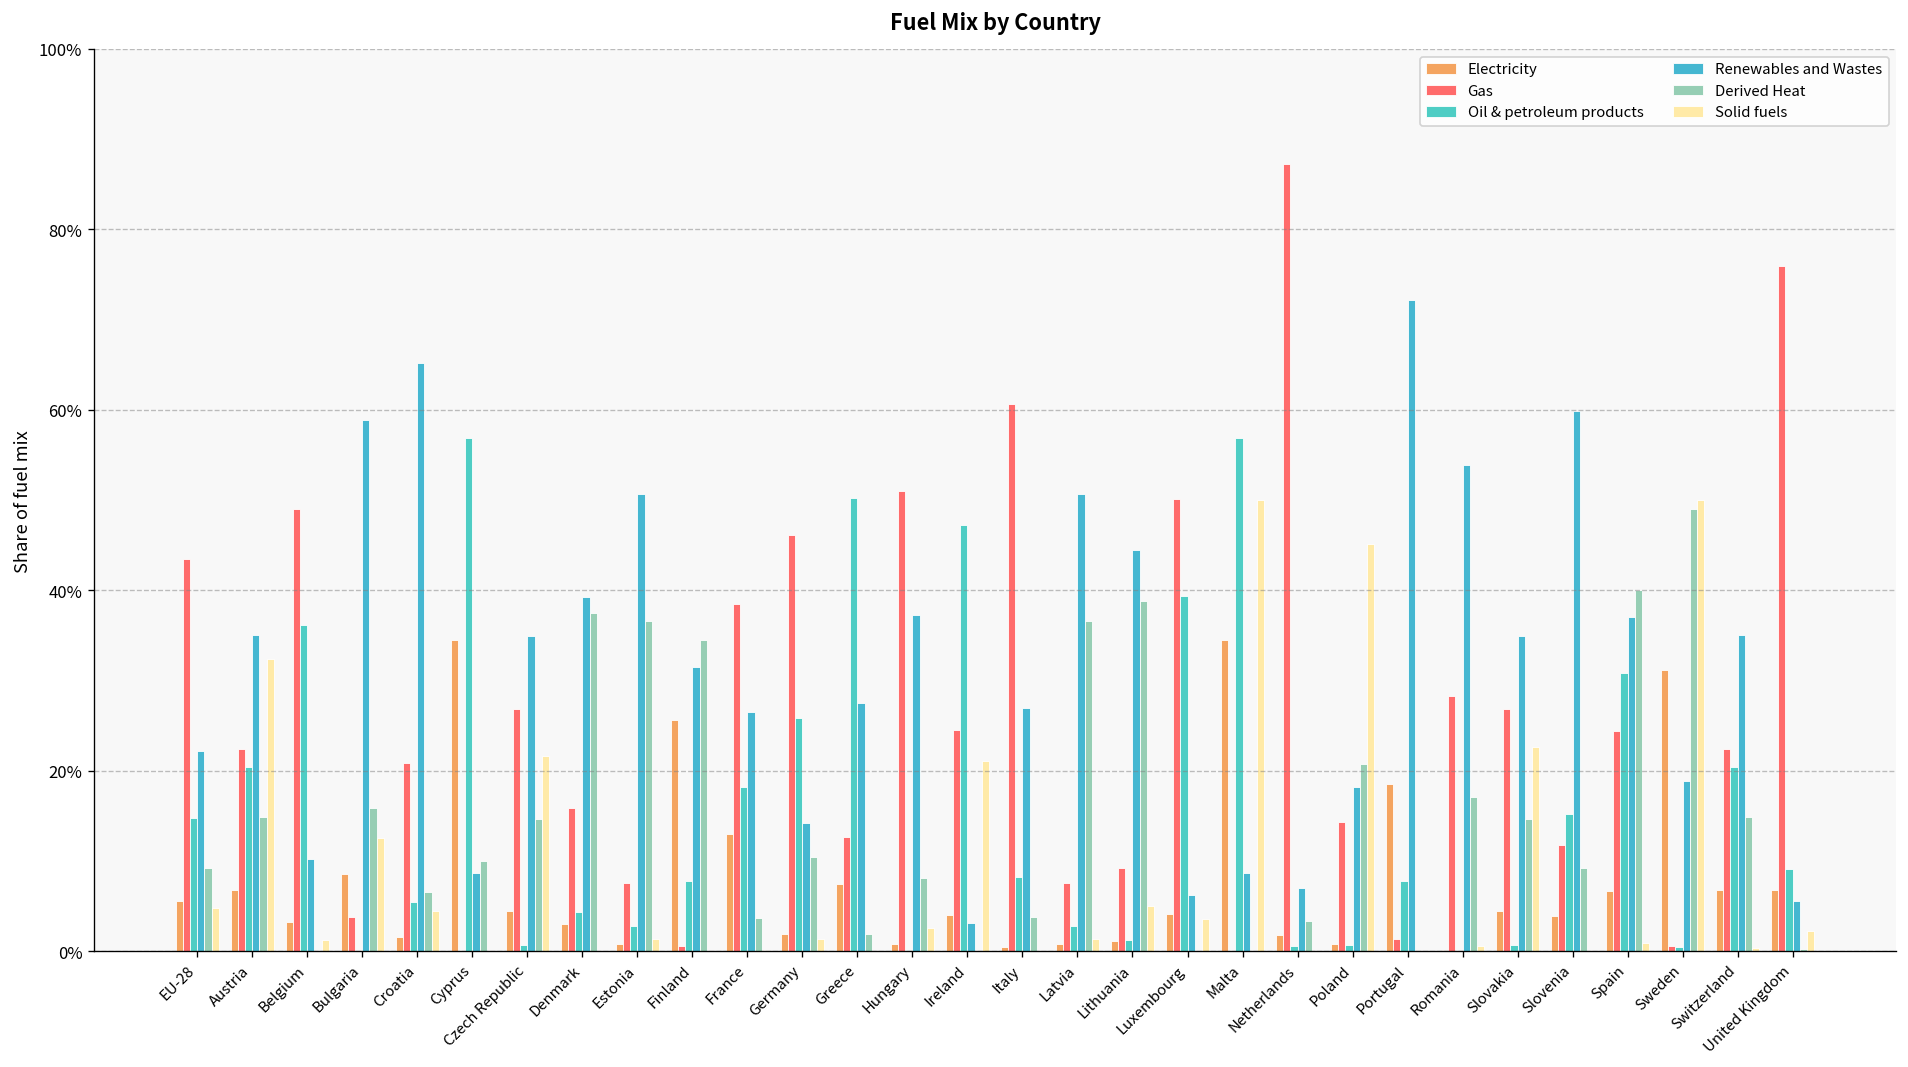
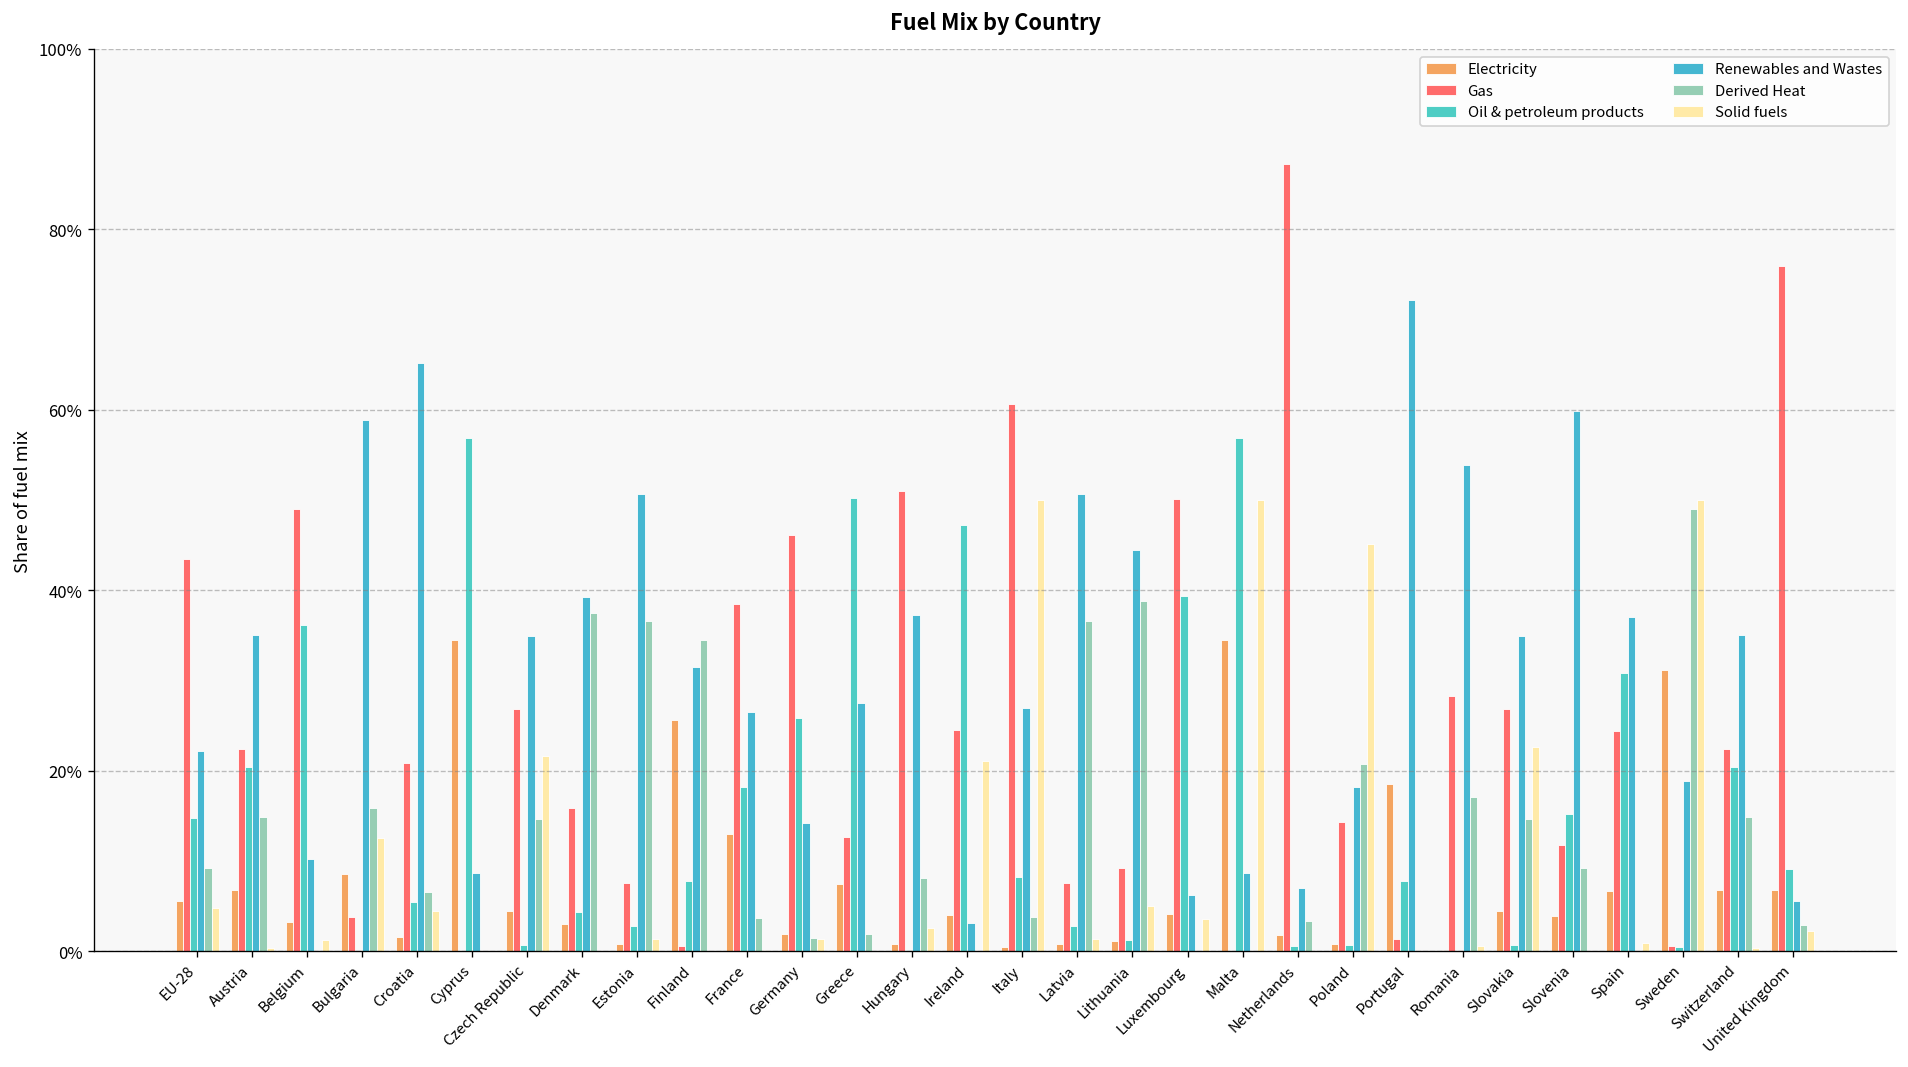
  {
    "Derived Heat": {
      "EU-28": "9%",
      "Austria": "15%",
      "Bulgaria": "16%",
      "Croatia": "7%",
-     "Cyprus": "10%",
+     "Cyprus": "0%",
      "Czech Republic": "15%",
      "Denmark": "37%",
      "Estonia": "37%",
      "Finland": "34%",
      "France": "4%",
-     "Germany": "10%",
+     "Germany": "1%",
      "Greece": "2%",
      "Hungary": "8%",
      "Ireland": "0%",
      "Italy": "4%",
      "Latvia": "37%",
      "Lithuania": "39%",
      "Luxembourg": "0%",
      "Malta": "0%",
      "Netherlands": "3%",
      "Poland": "21%",
      "Portugal": "0%",
      "Romania": "17%",
      "Slovakia": "15%",
      "Slovenia": "9%",
-     "Spain": "40%",
+     "Spain": "0%",
      "Sweden": "49%",
      "Switzerland": "15%",
-     "United Kingdom": "0%"
+     "United Kingdom": "3%"
    },
    "Solid fuels": {
      "EU-28": "5%",
-     "Austria": "32%",
+     "Austria": "0%",
      "Belgium": "1%",
      "Bulgaria": "13%",
      "Croatia": "4%",
      "Cyprus": "0%",
      "Czech Republic": "22%",
      "Denmark": "0%",
      "Estonia": "1%",
      "Germany": "1%",
      "Hungary": "3%",
      "Ireland": "21%",
-     "Italy": "0%",
+     "Italy": "50%",
      "Latvia": "1%",
      "Lithuania": "5%",
      "Luxembourg": "4%",
      "Malta": "50%",
      "Poland": "45%",
      "Portugal": "0%",
      "Romania": "1%",
      "Slovakia": "23%",
      "Spain": "1%",
      "Sweden": "50%",
      "Switzerland": "0%",
      "United Kingdom": "2%"
    }
  }
